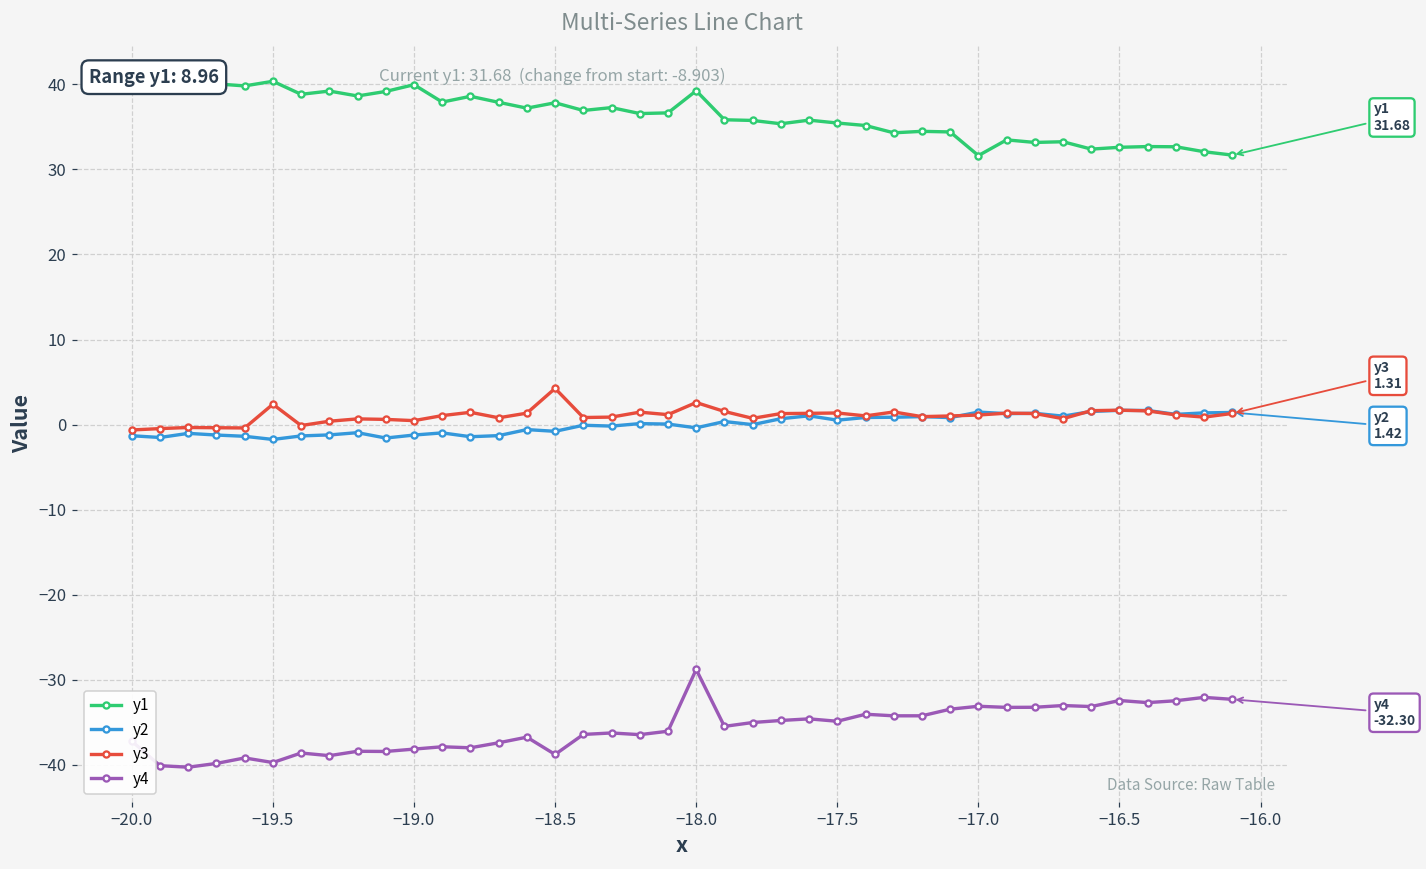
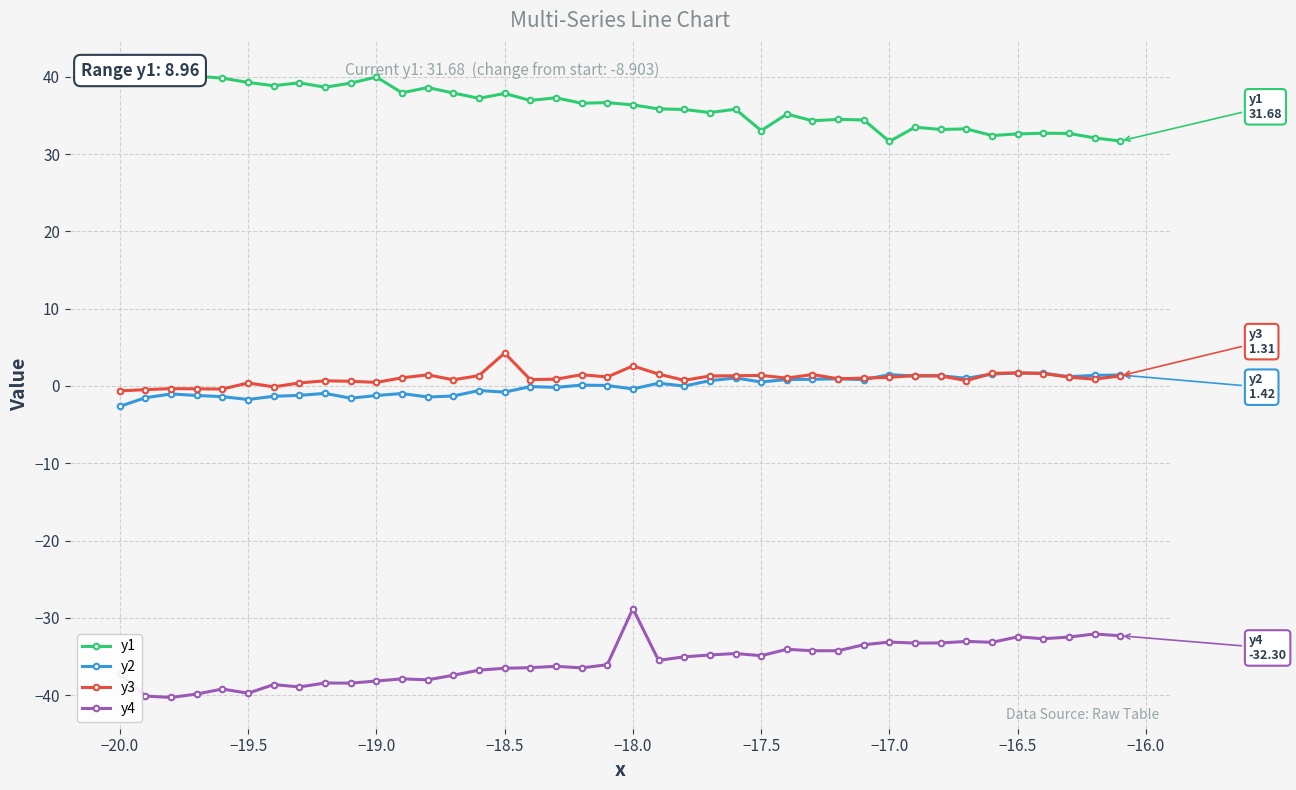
  {
    "y1": {
-     "−19.5": 40,
+     "−19.5": 39,
      "−18.5": 38,
-     "−18.0": 39,
-     "−17.5": 35,
+     "−18.0": 36,
+     "−17.5": 33,
      "−17.0": 32,
      "−16.5": 33
    },
    "y2": {
-     "−20.0": -1,
+     "−20.0": -3,
      "−19.5": -2,
      "−19.0": -1,
      "−18.5": -1,
      "−18.0": 0,
      "−17.5": 1,
      "−17.0": 1
    },
    "y3": {
      "−20.0": -1,
-     "−19.5": 2,
+     "−19.5": 0,
      "−19.0": 0,
      "−18.5": 4,
      "−18.0": 3,
      "−17.5": 1,
      "−17.0": 1
    },
    "y4": {
      "−19.5": -40,
      "−19.0": -38,
-     "−18.5": -39,
+     "−18.5": -37,
      "−18.0": -29,
      "−17.5": -35,
      "−17.0": -33,
      "−16.5": -32
    }
  }
